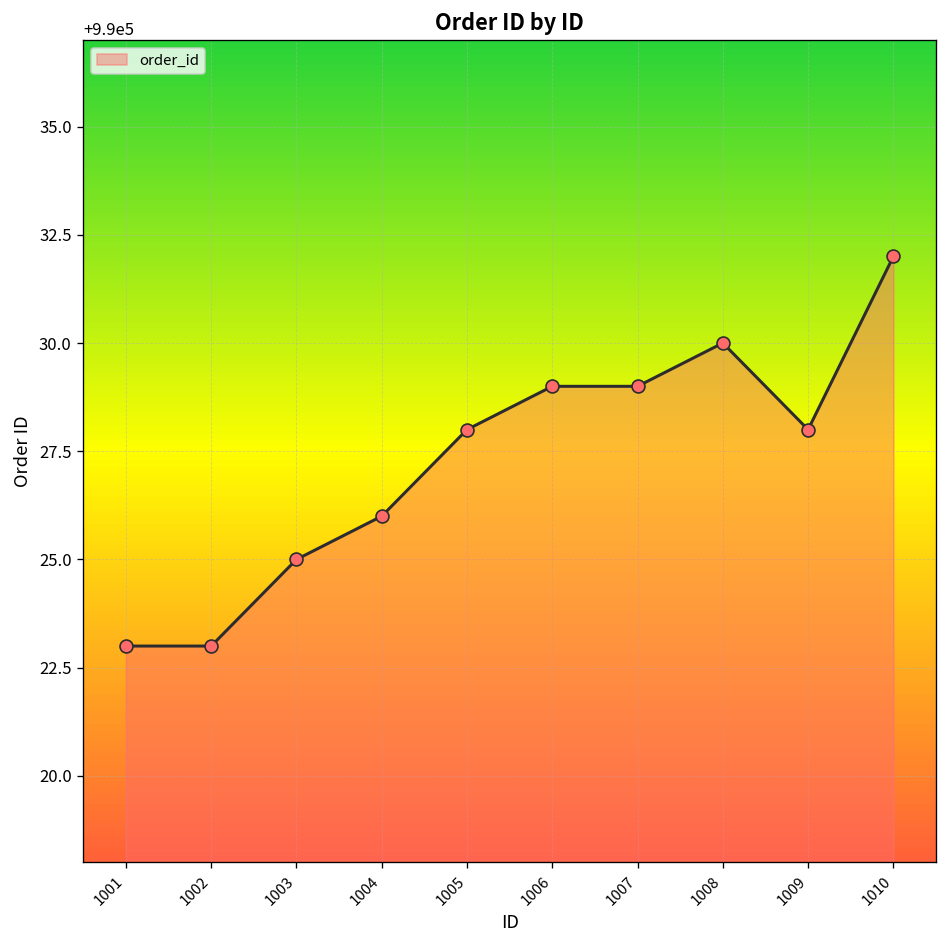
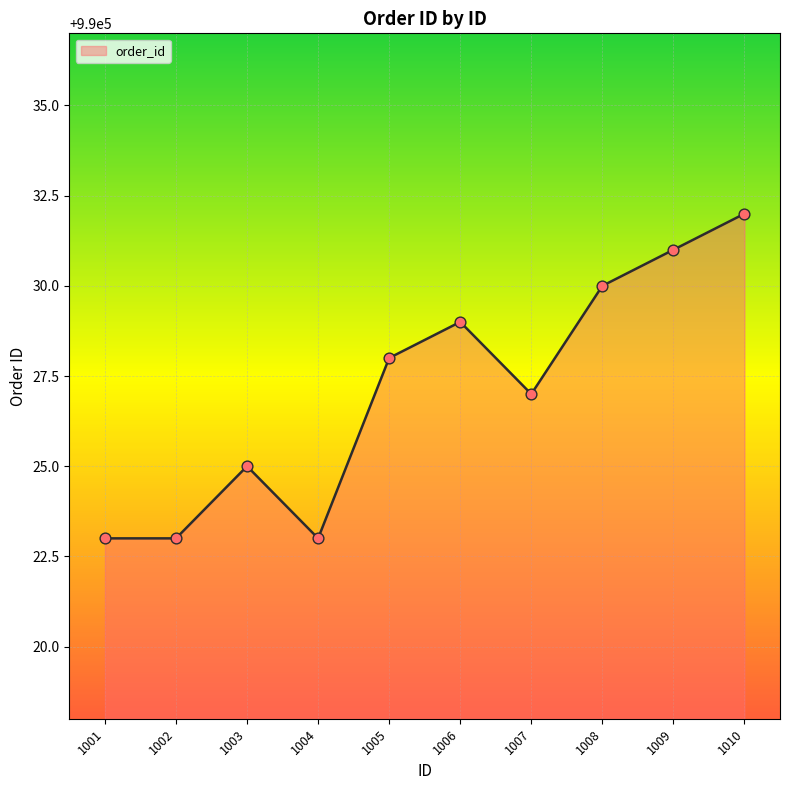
  {
    "1001": 990023,
    "1002": 990023,
    "1003": 990025,
-   "1004": 990026,
+   "1004": 990023,
    "1005": 990028,
    "1006": 990029,
-   "1007": 990029,
+   "1007": 990027,
    "1008": 990030,
-   "1009": 990028,
+   "1009": 990031,
    "1010": 990032
  }
